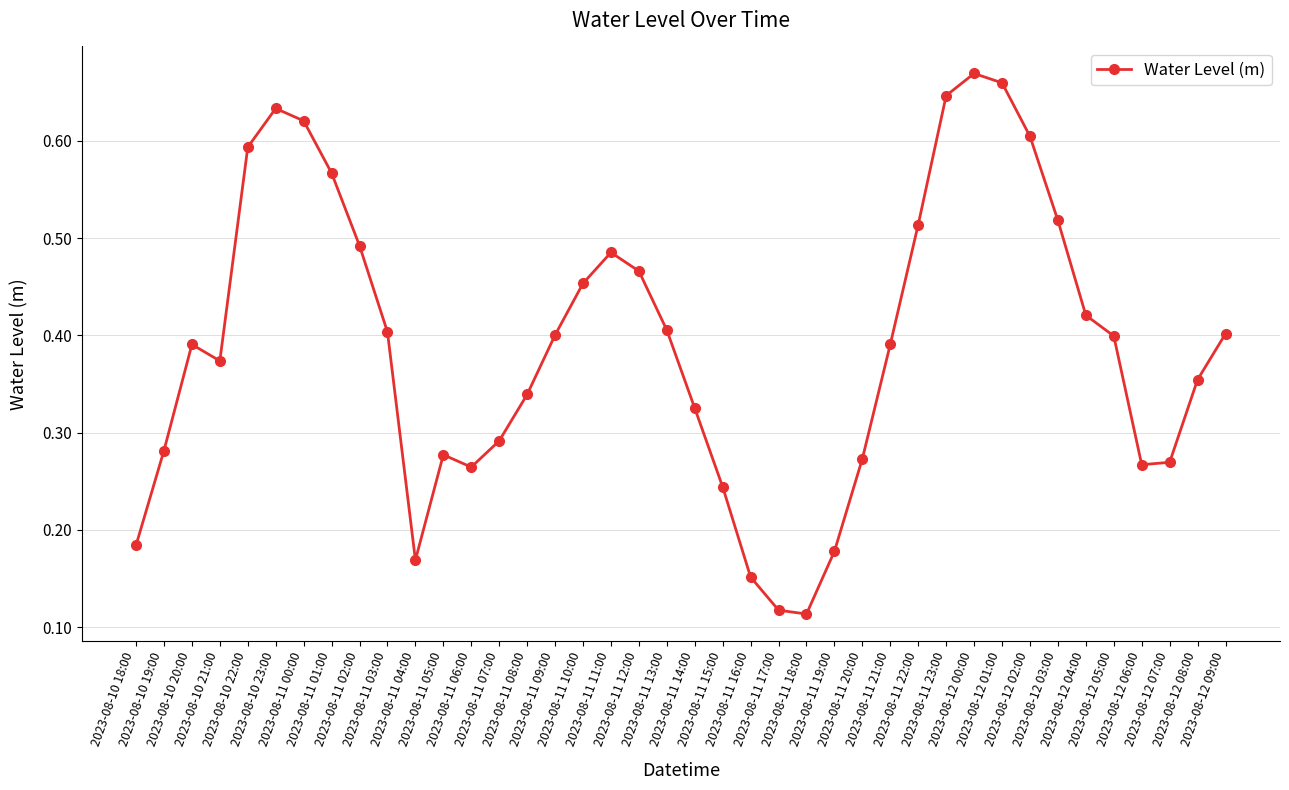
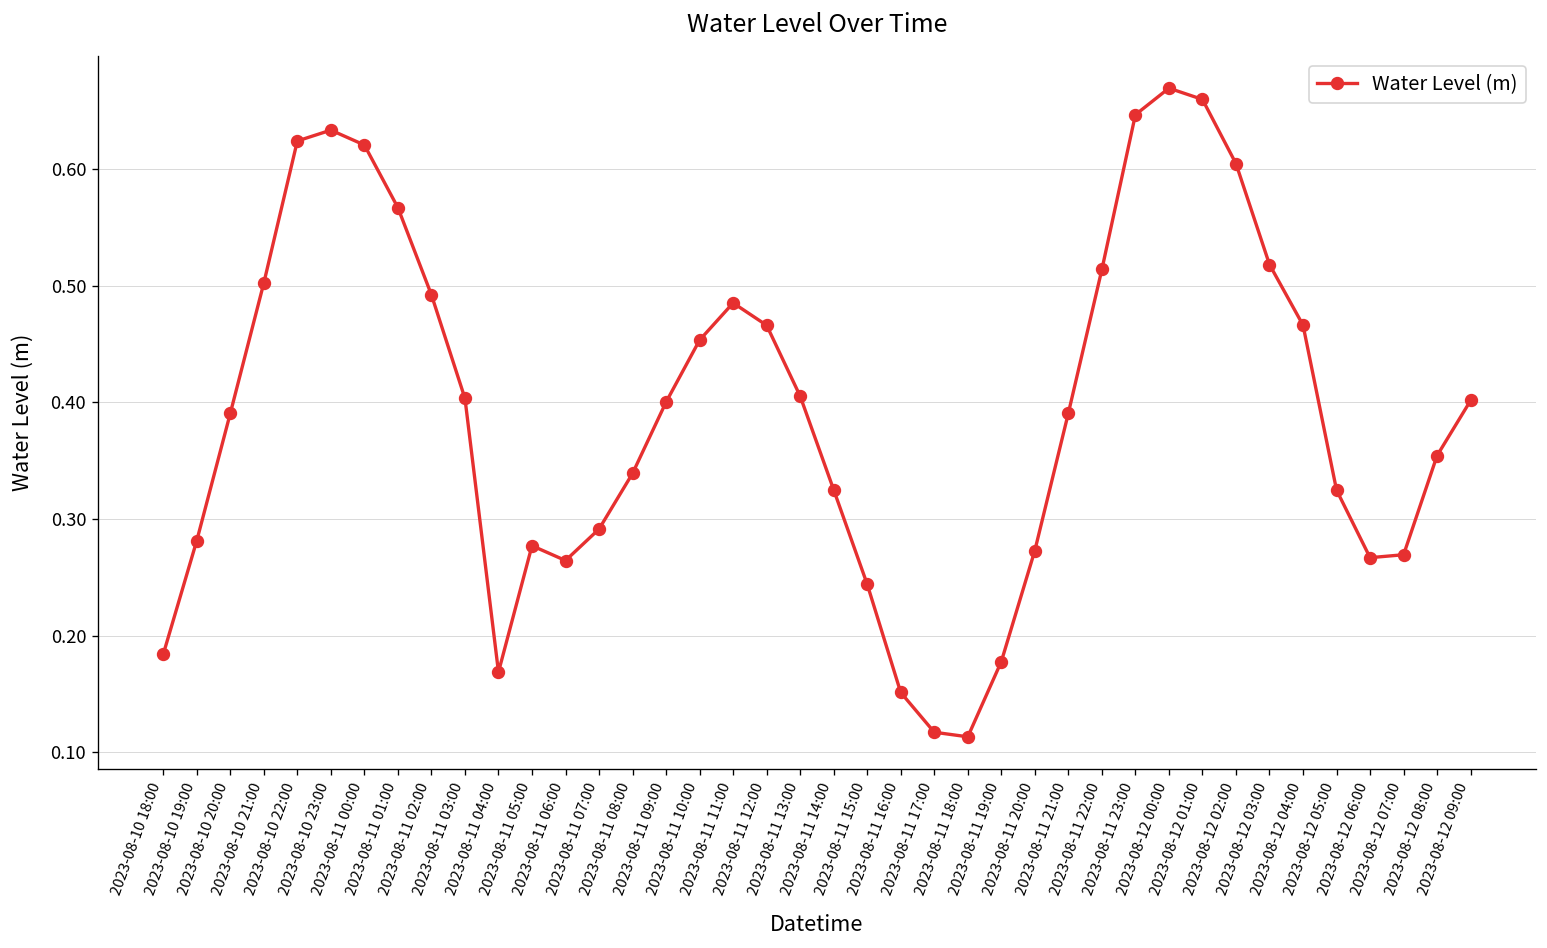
  {
    "2023-08-10 18:00": 0.18,
    "2023-08-10 19:00": 0.28,
    "2023-08-10 20:00": 0.39,
-   "2023-08-10 21:00": 0.37,
-   "2023-08-10 22:00": 0.59,
+   "2023-08-10 21:00": 0.50,
+   "2023-08-10 22:00": 0.62,
    "2023-08-10 23:00": 0.63,
    "2023-08-11 00:00": 0.62,
    "2023-08-11 01:00": 0.57,
    "2023-08-11 02:00": 0.49,
    "2023-08-11 03:00": 0.40,
    "2023-08-11 04:00": 0.17,
    "2023-08-11 05:00": 0.28,
    "2023-08-11 06:00": 0.26,
    "2023-08-11 07:00": 0.29,
    "2023-08-11 08:00": 0.34,
    "2023-08-11 09:00": 0.40,
    "2023-08-11 10:00": 0.45,
    "2023-08-11 11:00": 0.49,
    "2023-08-11 12:00": 0.47,
    "2023-08-11 13:00": 0.41,
    "2023-08-11 14:00": 0.33,
    "2023-08-11 15:00": 0.24,
    "2023-08-11 16:00": 0.15,
    "2023-08-11 17:00": 0.12,
    "2023-08-11 18:00": 0.11,
    "2023-08-11 19:00": 0.18,
    "2023-08-11 20:00": 0.27,
    "2023-08-11 21:00": 0.39,
    "2023-08-11 22:00": 0.51,
    "2023-08-11 23:00": 0.65,
    "2023-08-12 00:00": 0.67,
    "2023-08-12 01:00": 0.66,
    "2023-08-12 02:00": 0.60,
    "2023-08-12 03:00": 0.52,
-   "2023-08-12 04:00": 0.42,
-   "2023-08-12 05:00": 0.40,
+   "2023-08-12 04:00": 0.47,
+   "2023-08-12 05:00": 0.32,
    "2023-08-12 06:00": 0.27,
    "2023-08-12 07:00": 0.27,
    "2023-08-12 08:00": 0.35,
    "2023-08-12 09:00": 0.40
  }
